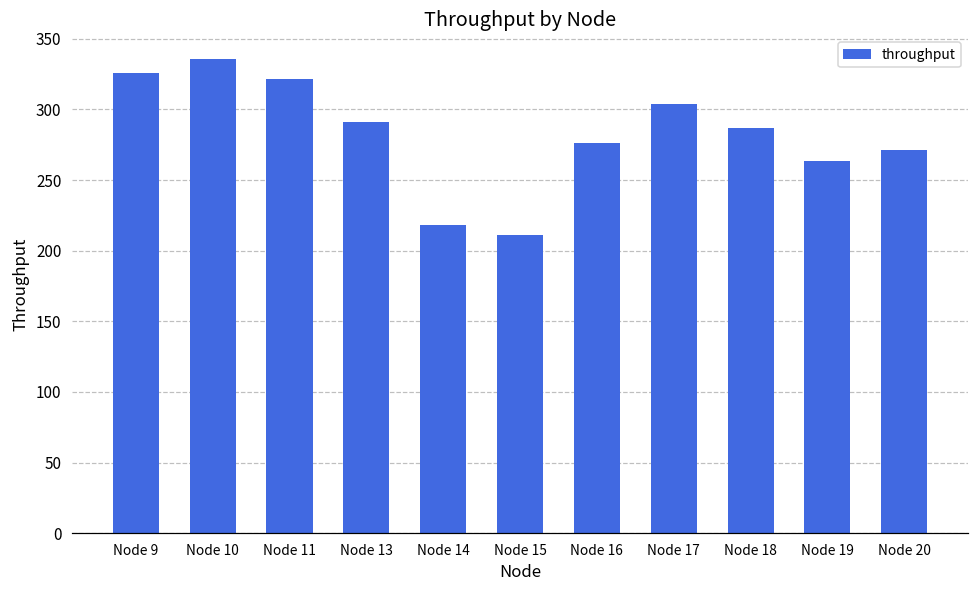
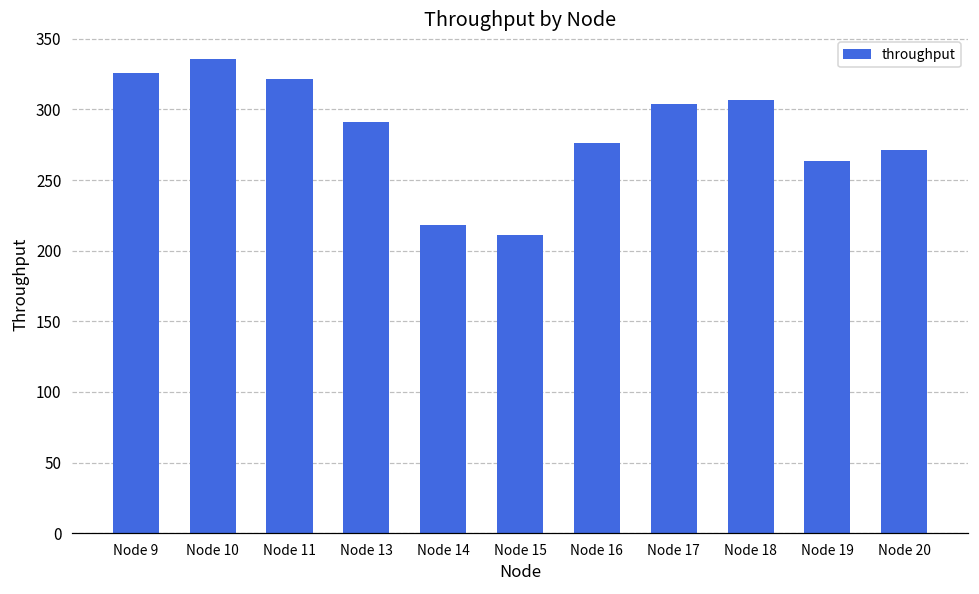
  {
    "Node 9": 326,
    "Node 10": 336,
    "Node 11": 321,
    "Node 13": 291,
    "Node 14": 218,
    "Node 15": 211,
    "Node 16": 276,
    "Node 17": 304,
-   "Node 18": 287,
+   "Node 18": 307,
    "Node 19": 264,
    "Node 20": 271
  }
